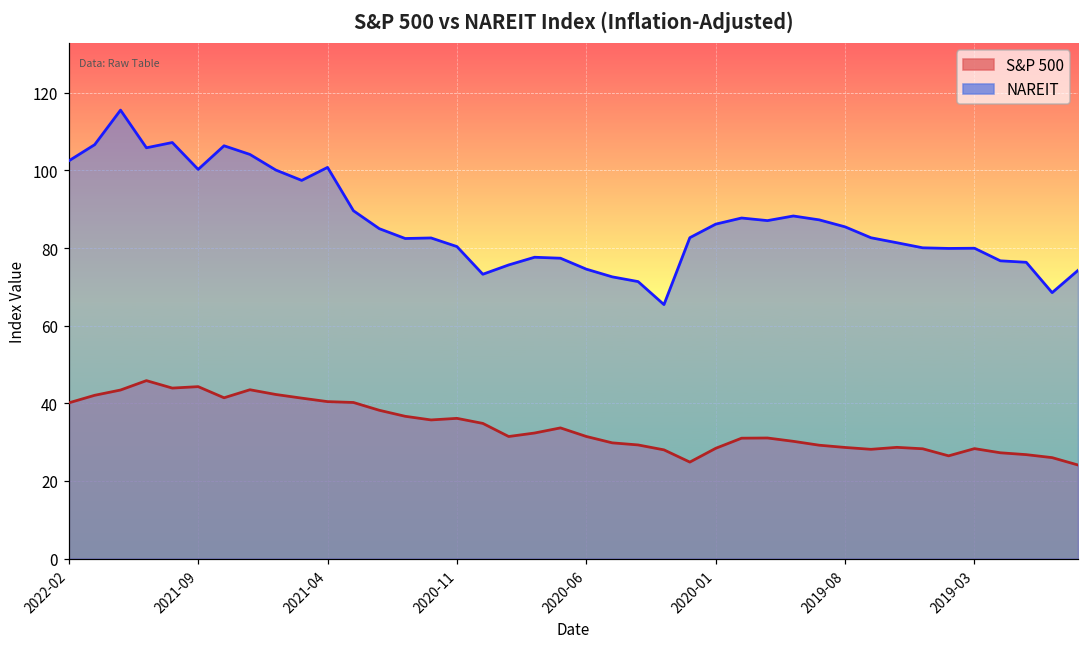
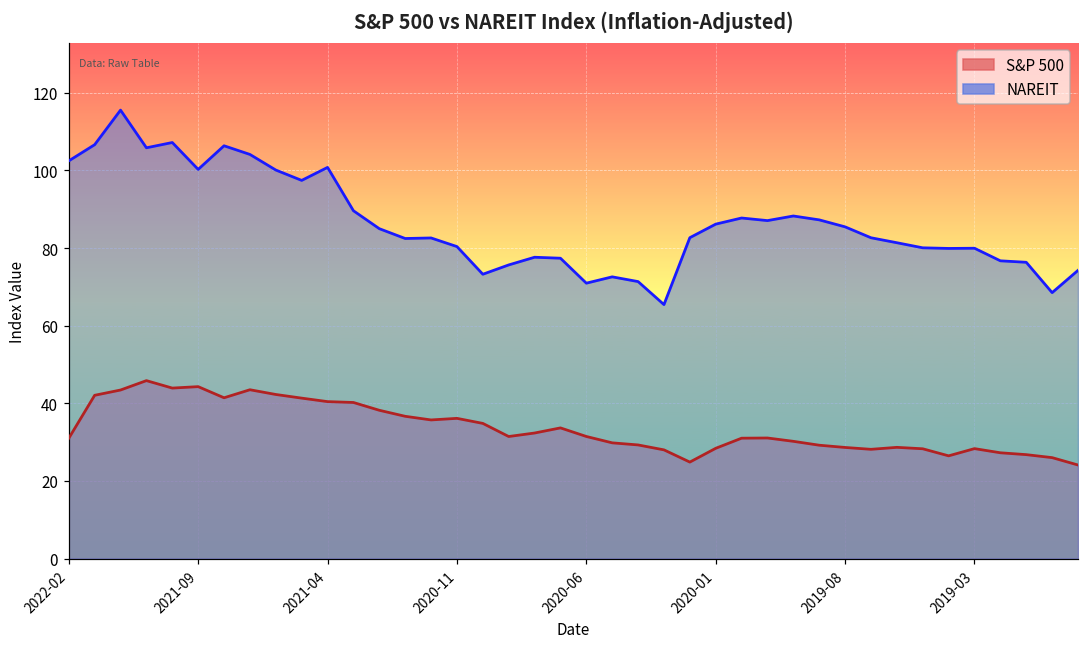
  {
    "S&P 500": {
-     "2022-02": 40,
+     "2022-02": 31,
      "2021-09": 44,
      "2021-04": 40,
      "2020-11": 36,
      "2020-06": 31,
      "2020-01": 28,
      "2019-08": 29,
      "2019-03": 28
    },
    "NAREIT": {
      "2022-02": 102,
      "2021-09": 100,
      "2021-04": 101,
      "2020-11": 80,
-     "2020-06": 75,
+     "2020-06": 71,
      "2020-01": 86,
      "2019-08": 85,
      "2019-03": 80
    }
  }
